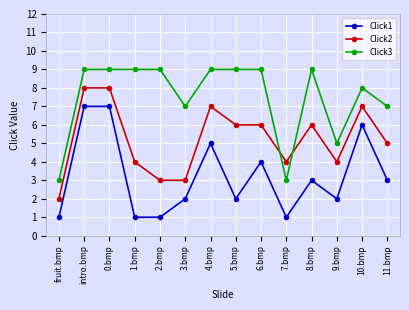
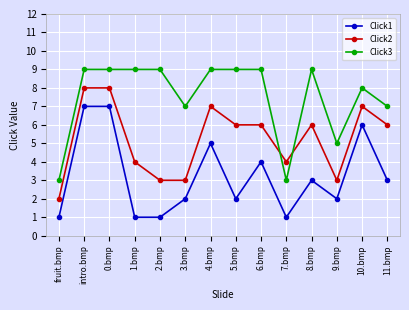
  {
    "Click1": {
      "fruit.bmp": 1,
      "intro.bmp": 7,
      "0.bmp": 7,
      "1.bmp": 1,
      "2.bmp": 1,
      "3.bmp": 2,
      "4.bmp": 5,
      "5.bmp": 2,
      "6.bmp": 4,
      "7.bmp": 1,
      "8.bmp": 3,
      "9.bmp": 2,
      "10.bmp": 6,
      "11.bmp": 3
    },
    "Click2": {
      "fruit.bmp": 2,
      "intro.bmp": 8,
      "0.bmp": 8,
      "1.bmp": 4,
      "2.bmp": 3,
      "3.bmp": 3,
      "4.bmp": 7,
      "5.bmp": 6,
      "6.bmp": 6,
      "7.bmp": 4,
      "8.bmp": 6,
-     "9.bmp": 4,
+     "9.bmp": 3,
      "10.bmp": 7,
-     "11.bmp": 5
+     "11.bmp": 6
    },
    "Click3": {
      "fruit.bmp": 3,
      "intro.bmp": 9,
      "0.bmp": 9,
      "1.bmp": 9,
      "2.bmp": 9,
      "3.bmp": 7,
      "4.bmp": 9,
      "5.bmp": 9,
      "6.bmp": 9,
      "7.bmp": 3,
      "8.bmp": 9,
      "9.bmp": 5,
      "10.bmp": 8,
      "11.bmp": 7
    }
  }
